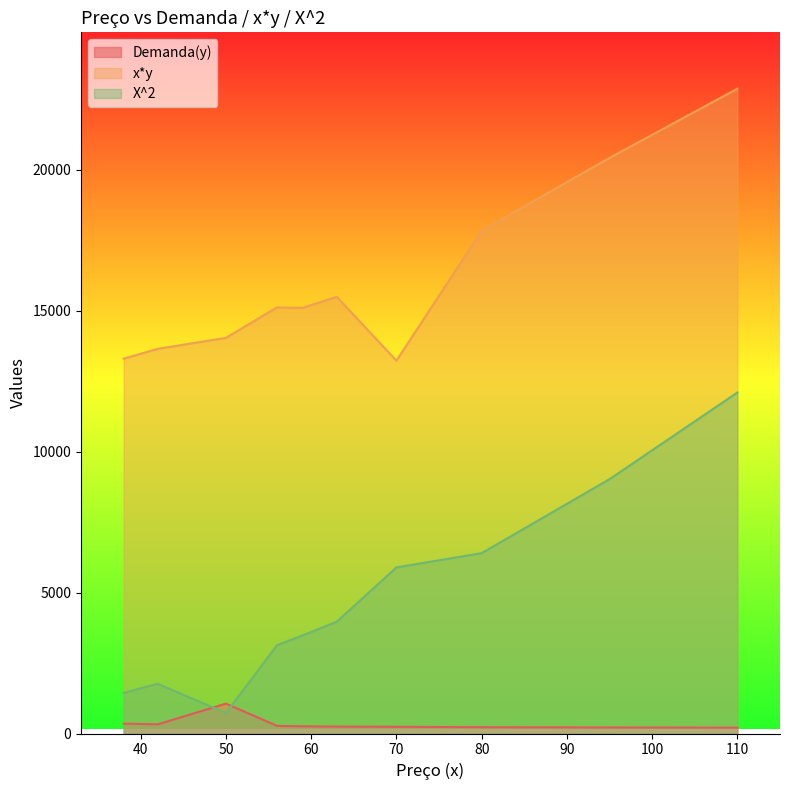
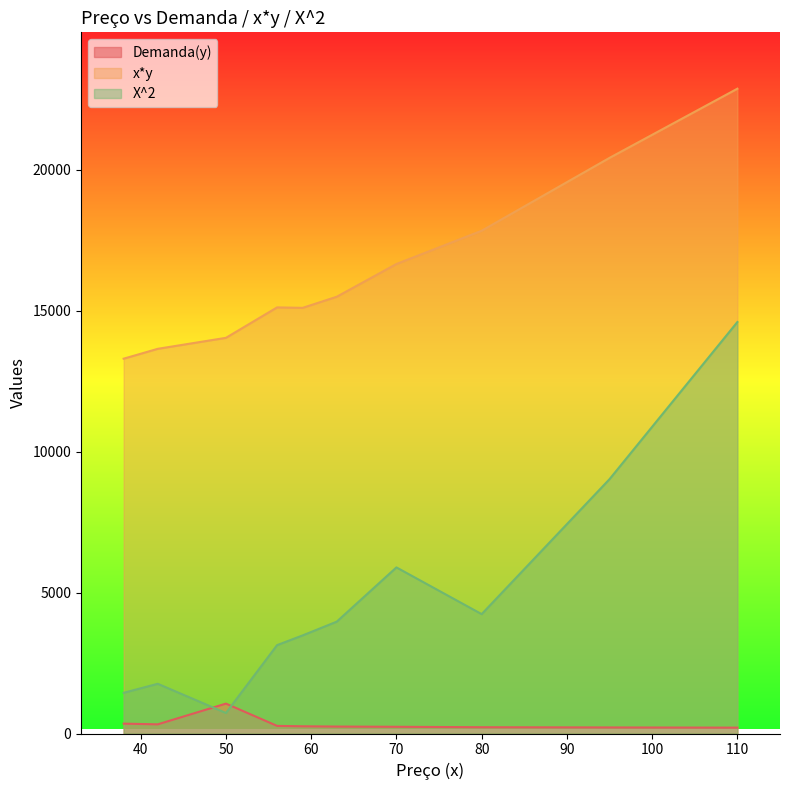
  {
    "Demanda(y)": {
      "50": 1100,
      "70": 200,
      "80": 200,
      "110": 200
    },
    "x*y": {
      "50": 14000,
-     "70": 13200,
+     "70": 16700,
      "80": 17800,
      "110": 22900
    },
    "X^2": {
      "50": 700,
      "70": 5900,
-     "80": 6400,
-     "110": 12100
+     "80": 4200,
+     "110": 14600
    }
  }
